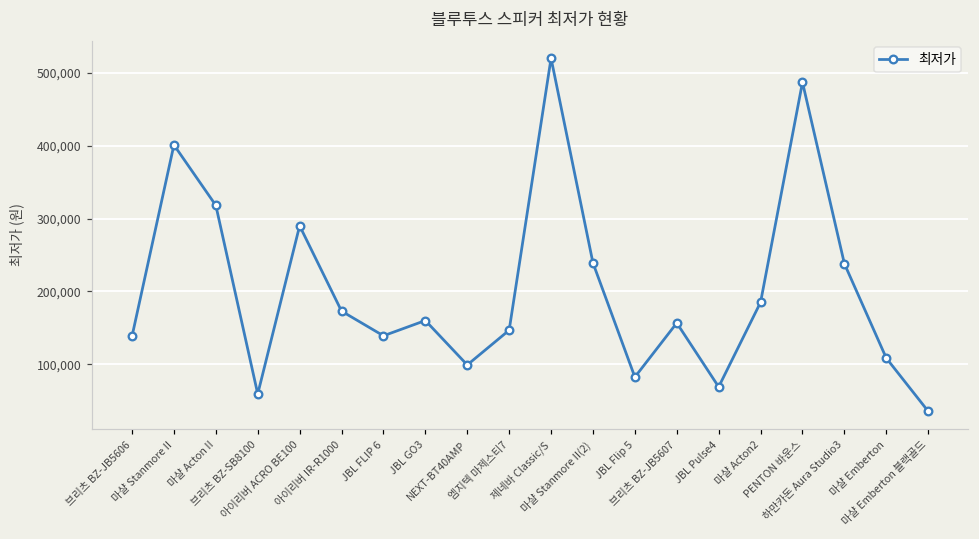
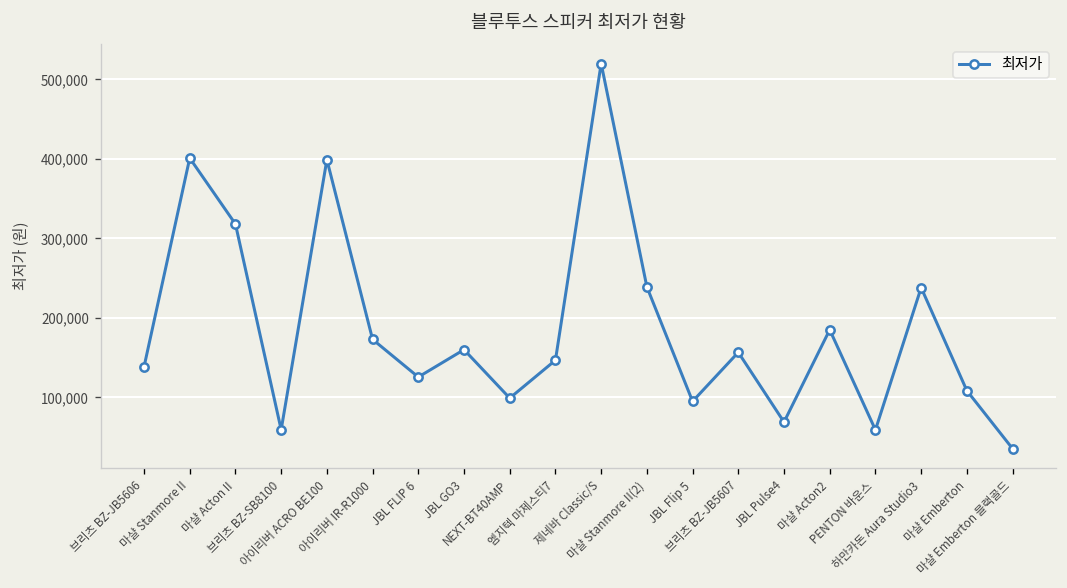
  {
    "브리츠 BZ-JB5606": "140,000",
    "마샬 Stanmore II": "400,000",
    "마샬 Acton II": "320,000",
    "브리츠 BZ-SB8100": "60,000",
-   "아이리버 ACRO BE100": "290,000",
+   "아이리버 ACRO BE100": "400,000",
    "아이리버 IR-R1000": "170,000",
-   "JBL FLIP 6": "140,000",
+   "JBL FLIP 6": "130,000",
    "JBL GO3": "160,000",
    "NEXT-BT40AMP": "100,000",
    "엠지텍 마제스티7": "150,000",
    "제네바 Classic/S": "520,000",
    "마샬 Stanmore II(2)": "240,000",
-   "JBL Flip 5": "80,000",
+   "JBL Flip 5": "90,000",
    "브리츠 BZ-JB5607": "160,000",
    "JBL Pulse4": "70,000",
    "마샬 Acton2": "190,000",
-   "PENTON 바운스": "490,000",
+   "PENTON 바운스": "60,000",
    "하만카돈 Aura Studio3": "240,000",
    "마샬 Emberton": "110,000",
    "마샬 Emberton 블랙골드": "40,000"
  }
